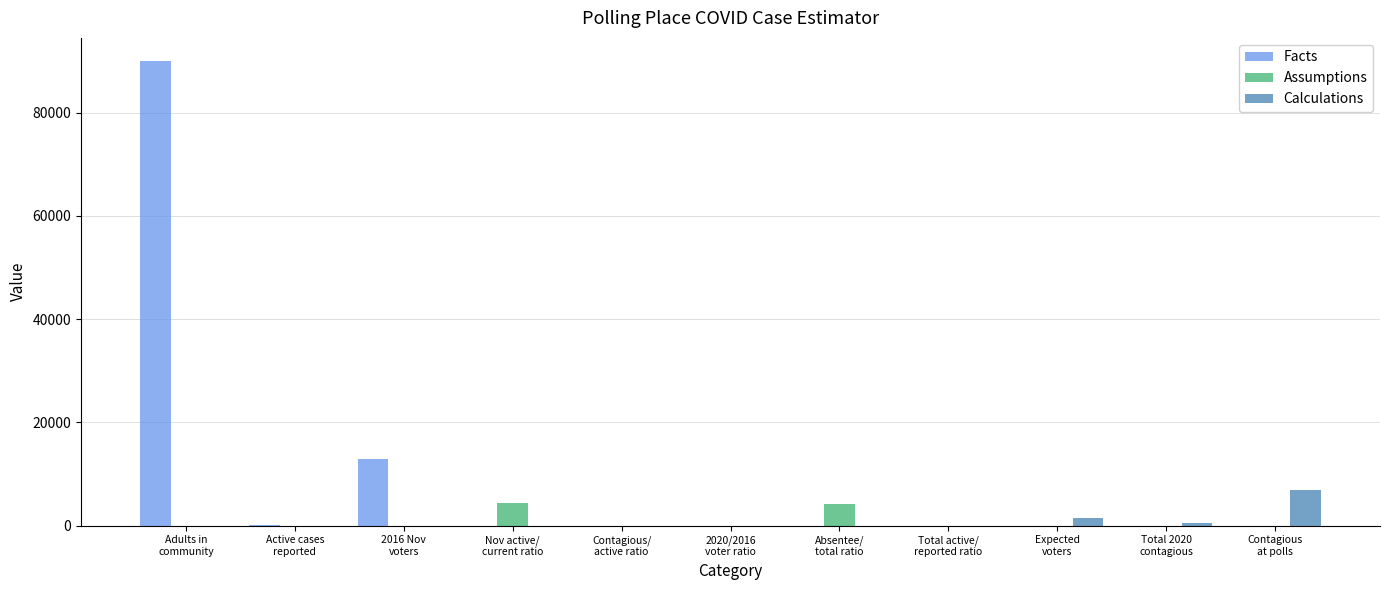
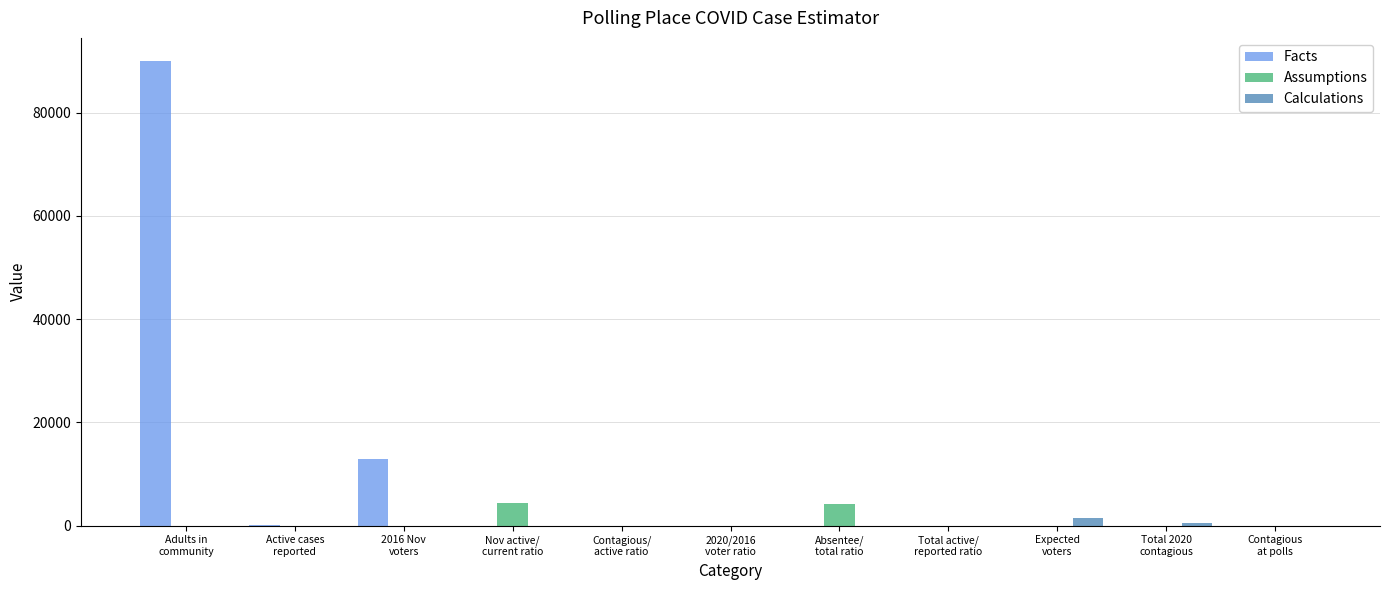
  {
    "Facts": {
      "Adults in community": 90000,
      "2016 Nov voters": 13000,
      "Nov active/ current ratio": 0,
      "Contagious/ active ratio": 0,
      "2020/2016 voter ratio": 0,
      "Absentee/ total ratio": 0,
      "Total active/ reported ratio": 0,
      "Expected voters": 0,
      "Total 2020 contagious": 0,
      "Contagious at polls": 0
    },
    "Assumptions": {
      "Adults in community": 0,
      "Active cases reported": 0,
      "2016 Nov voters": 0,
      "Nov active/ current ratio": 4000,
      "Absentee/ total ratio": 4000,
      "Expected voters": 0,
      "Total 2020 contagious": 0,
      "Contagious at polls": 0
    },
    "Calculations": {
      "Adults in community": 0,
      "Active cases reported": 0,
      "2016 Nov voters": 0,
      "Nov active/ current ratio": 0,
      "Contagious/ active ratio": 0,
      "2020/2016 voter ratio": 0,
      "Absentee/ total ratio": 0,
      "Total active/ reported ratio": 0,
      "Expected voters": 2000,
      "Total 2020 contagious": 1000,
-     "Contagious at polls": 7000
+     "Contagious at polls": 0
    }
  }
